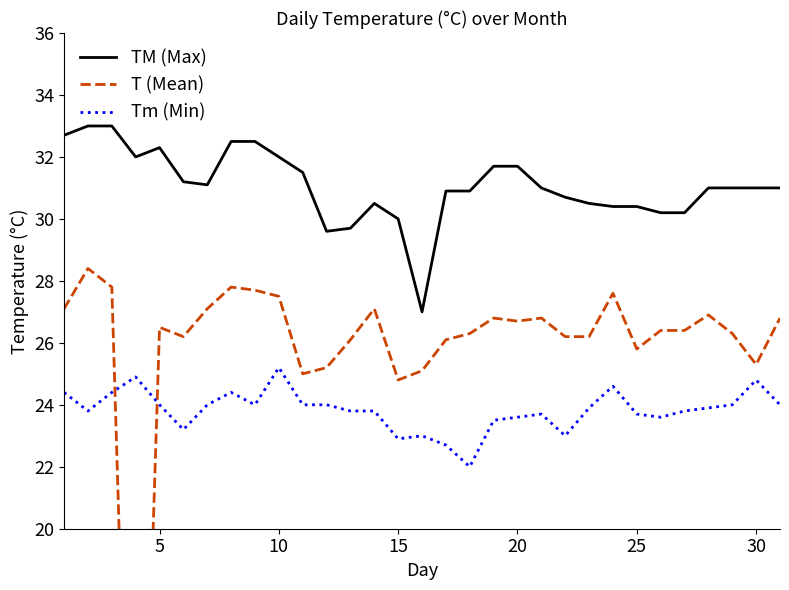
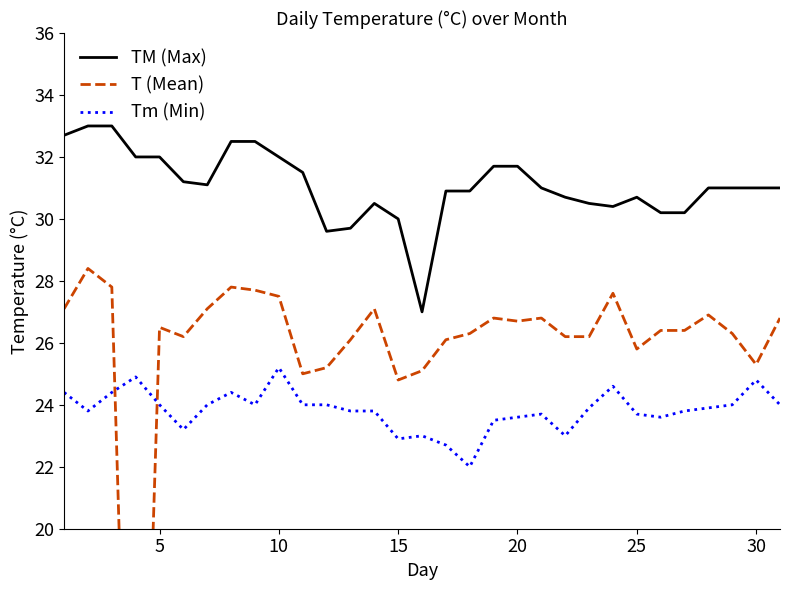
  {
    "TM (Max)": {
-     "5": 32.3,
+     "5": 32.0,
      "10": 32.0,
      "15": 30.0,
      "20": 31.7,
-     "25": 30.4,
+     "25": 30.7,
      "30": 31.0
    },
    "T (Mean)": {
      "5": 26.5,
      "10": 27.5,
      "15": 24.8,
      "20": 26.7,
      "25": 25.8,
      "30": 25.3
    },
    "Tm (Min)": {
      "5": 24.0,
      "10": 25.2,
      "15": 22.9,
      "20": 23.6,
      "25": 23.7,
      "30": 24.8
    }
  }
